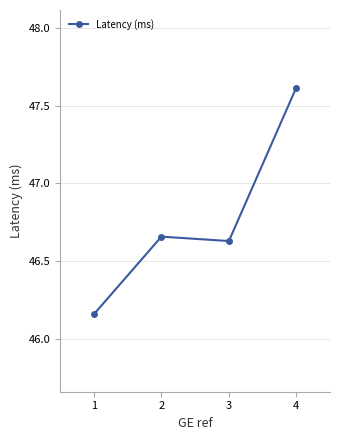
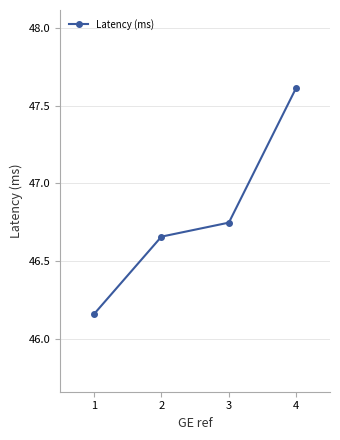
  {
    "1": 46.16,
    "2": 46.66,
-   "3": 46.63,
+   "3": 46.75,
    "4": 47.62
  }
